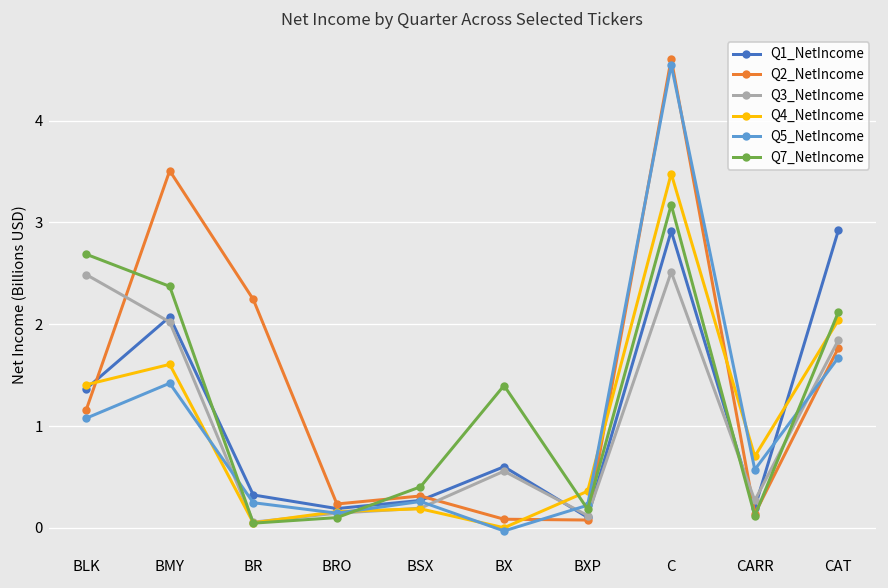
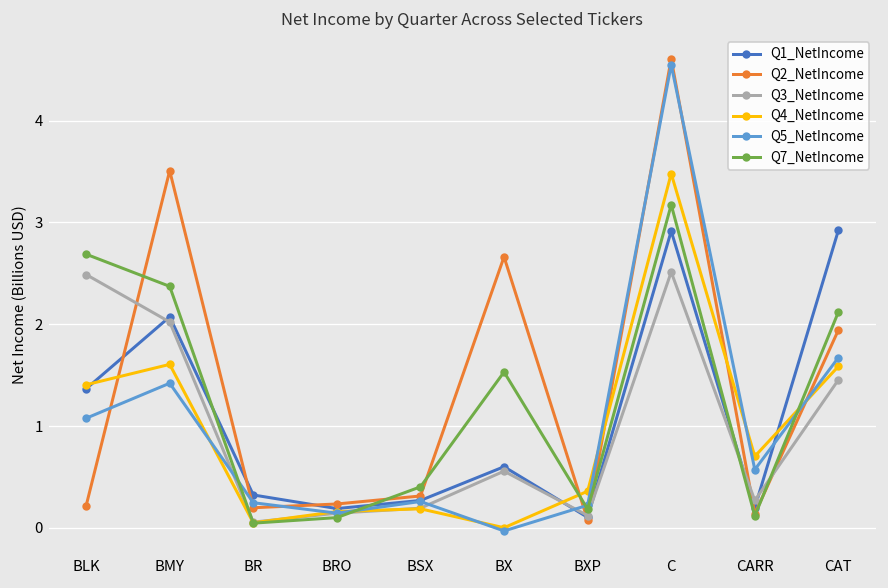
  {
    "Q2_NetIncome": {
-     "BLK": 1.2,
+     "BLK": 0.2,
      "BMY": 3.5,
-     "BR": 2.2,
+     "BR": 0.2,
      "BRO": 0.2,
      "BSX": 0.3,
-     "BX": 0.1,
+     "BX": 2.7,
      "C": 4.6,
-     "CAT": 1.8
+     "CAT": 1.9
    },
    "Q3_NetIncome": {
      "BLK": 2.5,
      "BMY": 2.0,
      "BX": 0.6,
      "C": 2.5,
      "CARR": 0.3,
-     "CAT": 1.8
+     "CAT": 1.5
    },
    "Q4_NetIncome": {
      "BLK": 1.4,
      "BMY": 1.6,
      "BX": 0.0,
      "BXP": 0.4,
      "C": 3.5,
      "CARR": 0.7,
-     "CAT": 2.0
+     "CAT": 1.6
    },
    "Q7_NetIncome": {
      "BLK": 2.7,
      "BMY": 2.4,
      "BRO": 0.1,
      "BSX": 0.4,
-     "BX": 1.4,
+     "BX": 1.5,
      "BXP": 0.2,
      "C": 3.2,
      "CAT": 2.1
    }
  }
